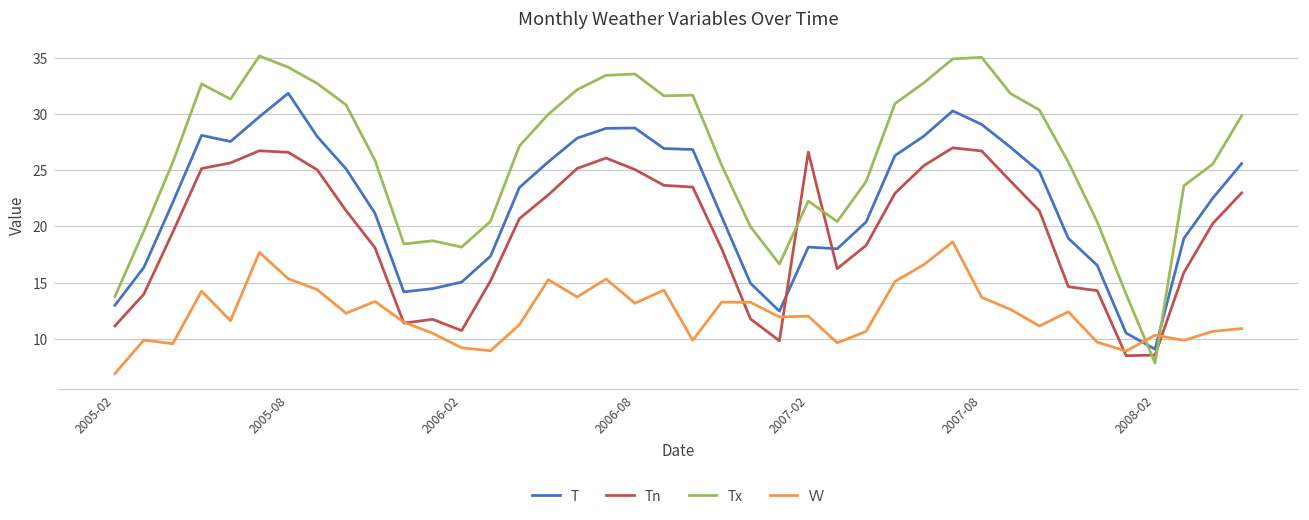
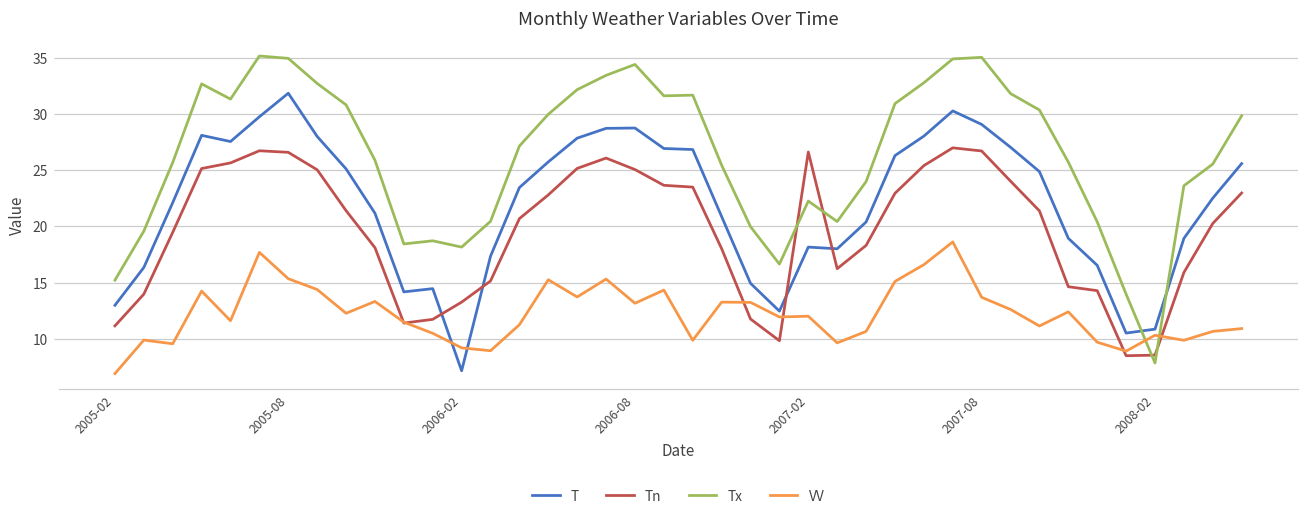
  {
    "T": {
      "2005-02": 13.0,
      "2005-08": 31.8,
-     "2006-02": 15.1,
+     "2006-02": 7.2,
      "2006-08": 28.7,
      "2007-02": 18.2,
      "2007-08": 29.1,
-     "2008-02": 9.1
+     "2008-02": 10.9
    },
    "Tn": {
      "2005-02": 11.2,
      "2005-08": 26.6,
-     "2006-02": 10.7,
+     "2006-02": 13.3,
      "2006-08": 25.1,
      "2007-02": 26.6,
      "2007-08": 26.7,
      "2008-02": 8.6
    },
    "Tx": {
-     "2005-02": 13.8,
-     "2005-08": 34.1,
+     "2005-02": 15.2,
+     "2005-08": 34.9,
      "2006-02": 18.2,
-     "2006-08": 33.5,
+     "2006-08": 34.4,
      "2007-02": 22.3,
      "2007-08": 35.0,
      "2008-02": 7.9
    },
    "VV": {
      "2005-02": 6.9,
      "2005-08": 15.4,
      "2006-02": 9.2,
      "2006-08": 13.2,
      "2007-02": 12.0,
      "2007-08": 13.7,
      "2008-02": 10.3
    }
  }
